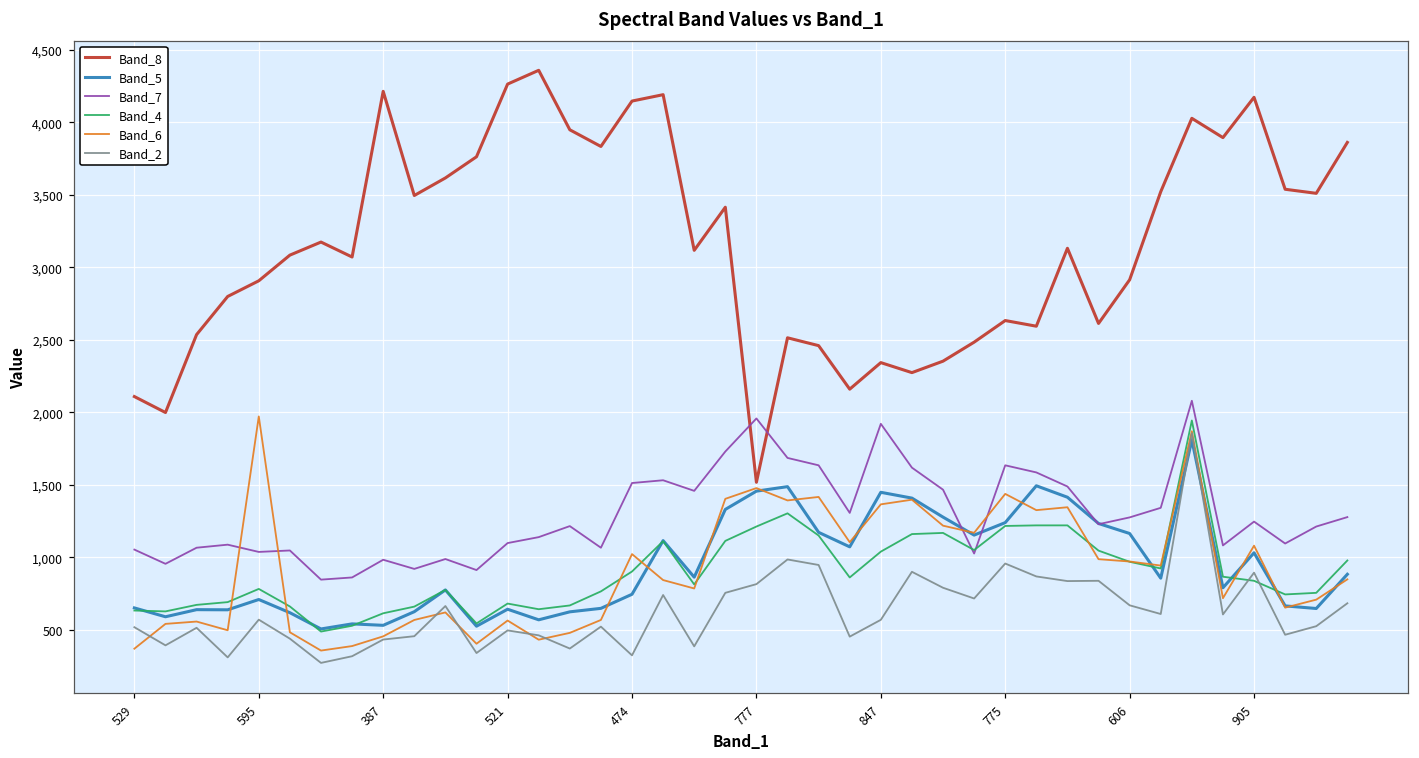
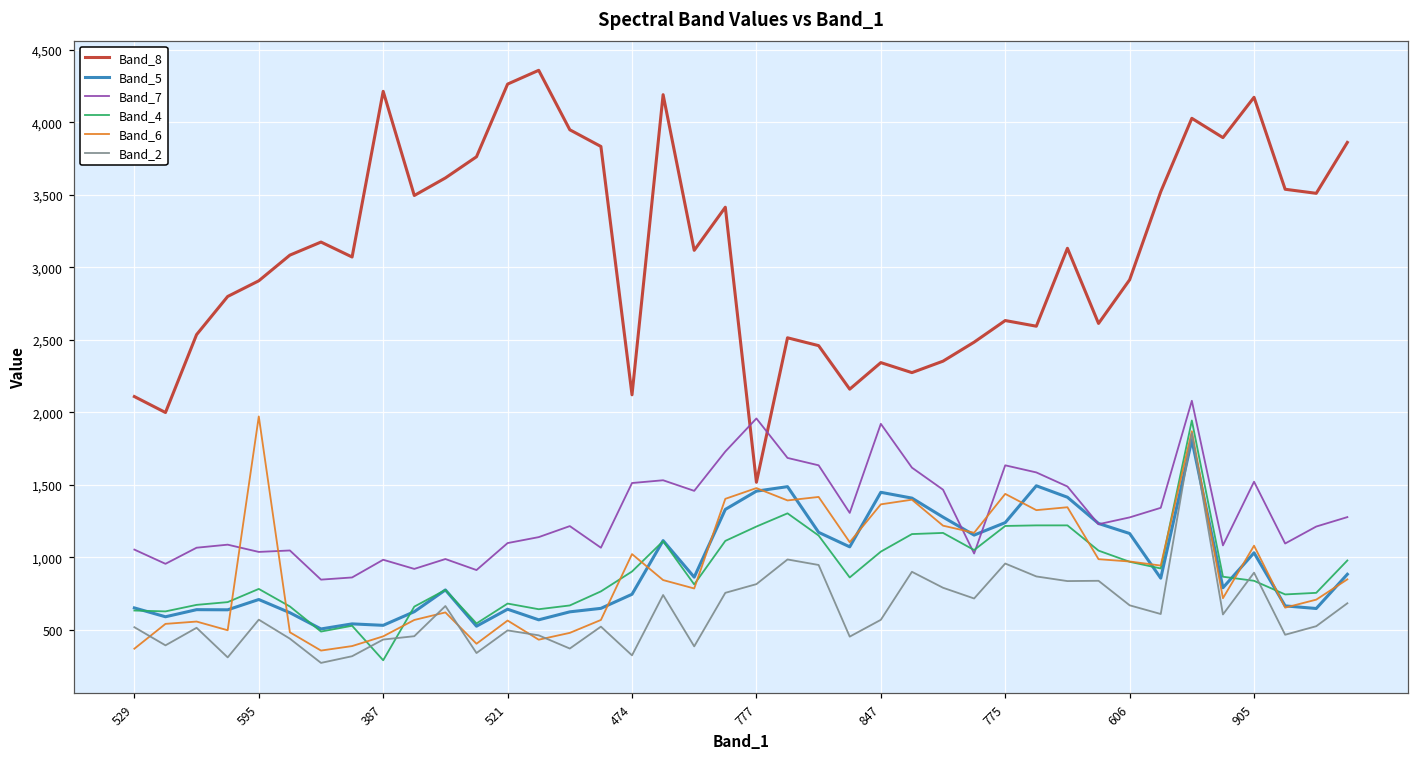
  {
    "Band_8": {
      "529": "2,110",
      "595": "2,910",
      "387": "4,210",
      "521": "4,260",
-     "474": "4,150",
+     "474": "2,120",
      "777": "1,520",
      "847": "2,340",
      "775": "2,630",
      "606": "2,910",
      "905": "4,170"
    },
    "Band_5": {
      "595": "710",
      "387": "530",
      "521": "640",
      "474": "750",
      "777": "1,460",
      "847": "1,450",
      "775": "1,240",
      "606": "1,170",
      "905": "1,030"
    },
    "Band_7": {
      "529": "1,050",
      "595": "1,040",
      "387": "980",
      "521": "1,100",
      "474": "1,510",
      "777": "1,960",
      "847": "1,920",
      "775": "1,640",
      "606": "1,280",
-     "905": "1,250"
+     "905": "1,520"
    },
    "Band_4": {
      "595": "780",
-     "387": "620",
+     "387": "290",
      "521": "680",
      "474": "900",
      "777": "1,210",
      "847": "1,040",
      "775": "1,220",
      "905": "840"
    },
    "Band_6": {
      "529": "370",
      "595": "1,970",
      "387": "460",
      "521": "570",
      "474": "1,020",
      "777": "1,480",
      "847": "1,370",
      "775": "1,440",
      "905": "1,080"
    },
    "Band_2": {
      "529": "520",
      "595": "570",
      "387": "430",
      "521": "500",
      "474": "330",
      "777": "820",
      "847": "570",
      "775": "960",
      "606": "670",
      "905": "900"
    }
  }
